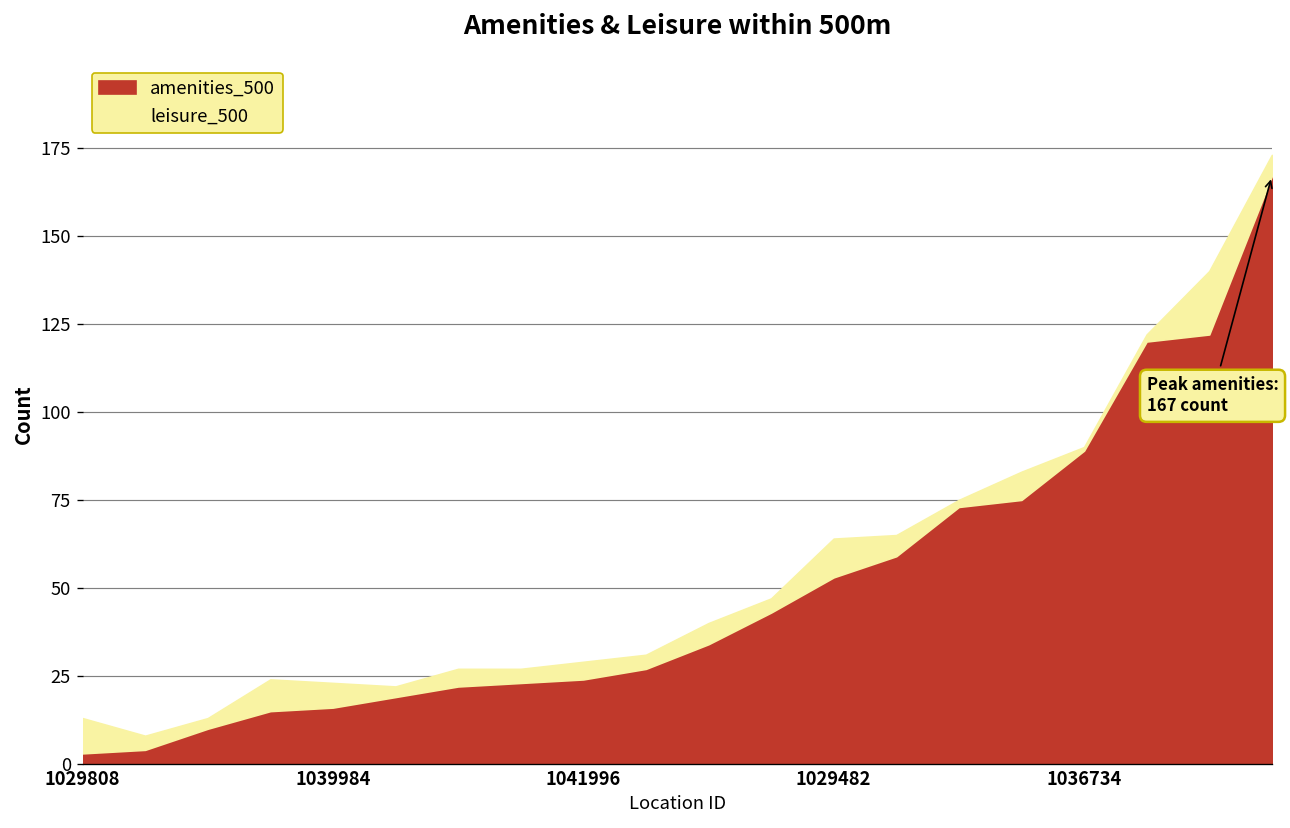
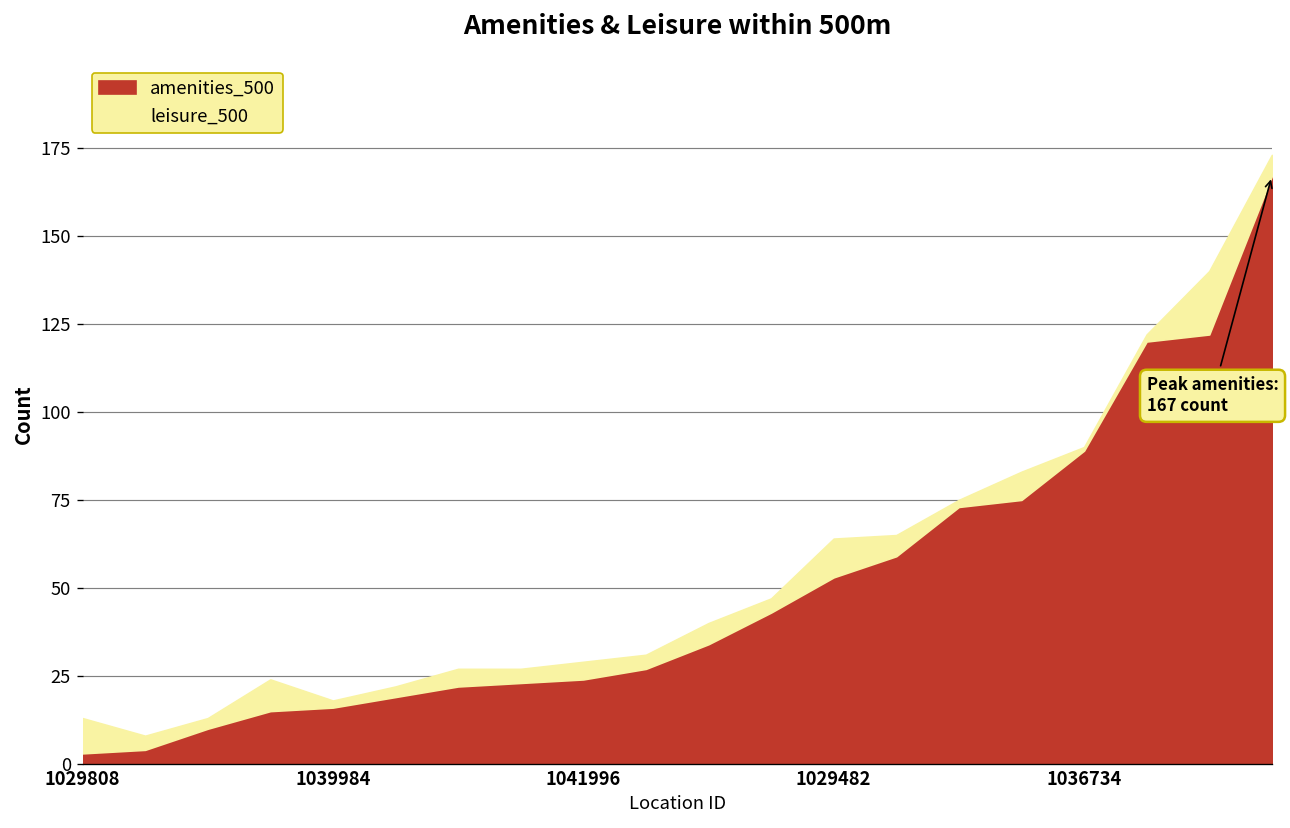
  {
    "leisure_500": {
-     "1039984": 7
+     "1039984": 2
    }
  }
